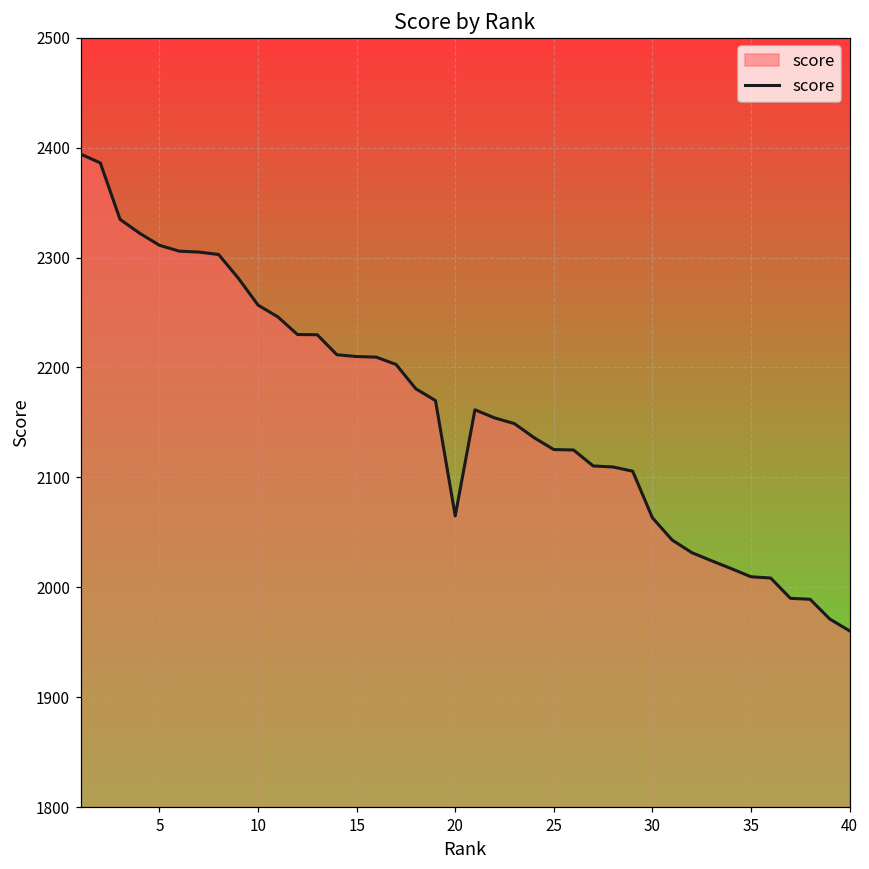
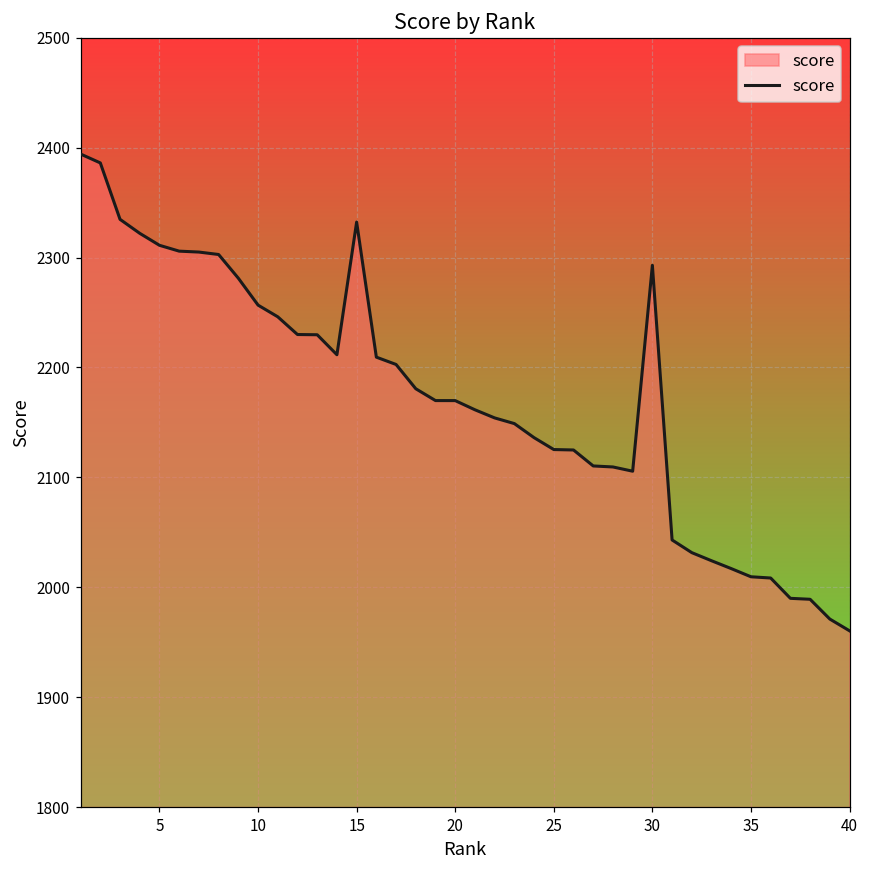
  {
    "5": 2310,
    "10": 2260,
-   "15": 2210,
-   "20": 2060,
+   "15": 2330,
+   "20": 2170,
    "25": 2130,
-   "30": 2060,
+   "30": 2290,
    "35": 2010,
    "40": 1960
  }
